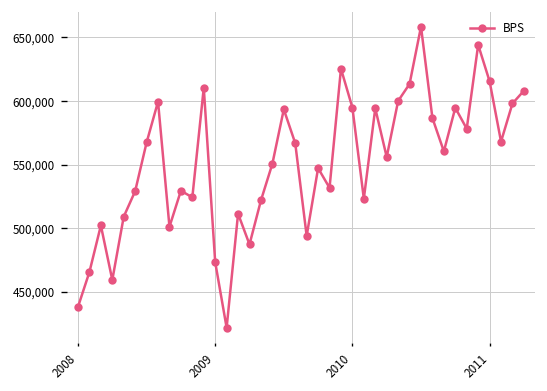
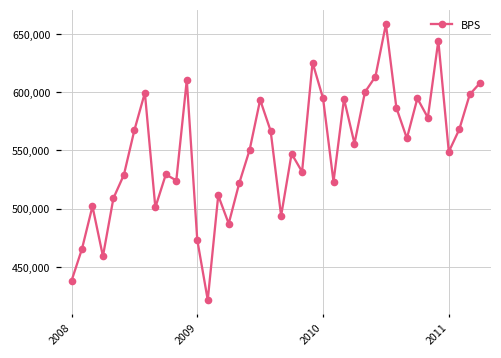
  {
    "2008": "438,000",
    "2009": "473,000",
    "2010": "595,000",
-   "2011": "616,000"
+   "2011": "549,000"
  }
